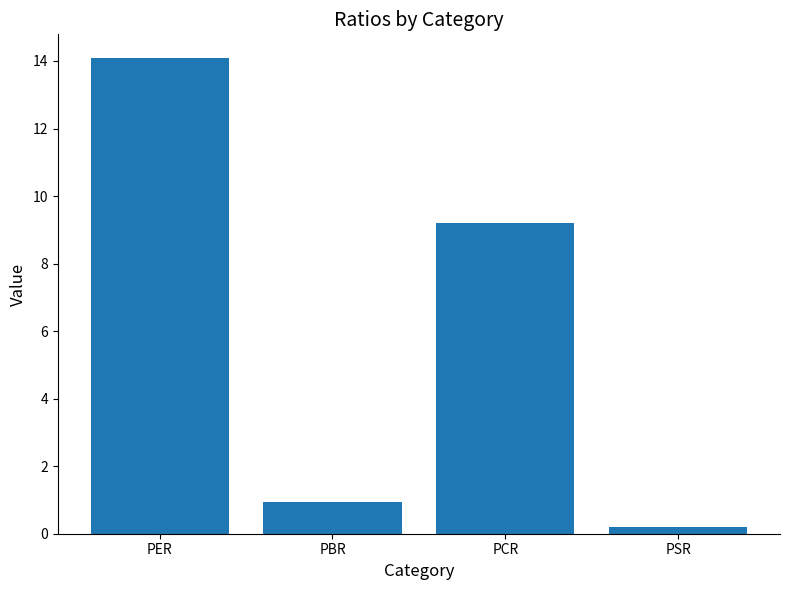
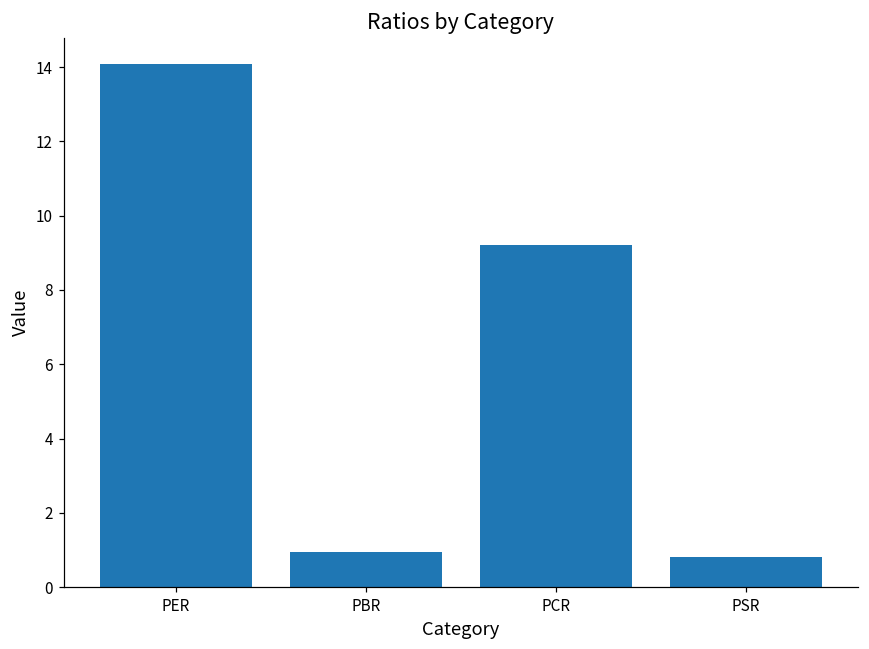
  {
    "PER": 14.1,
    "PBR": 1.0,
    "PCR": 9.2,
-   "PSR": 0.2
+   "PSR": 0.8
  }
